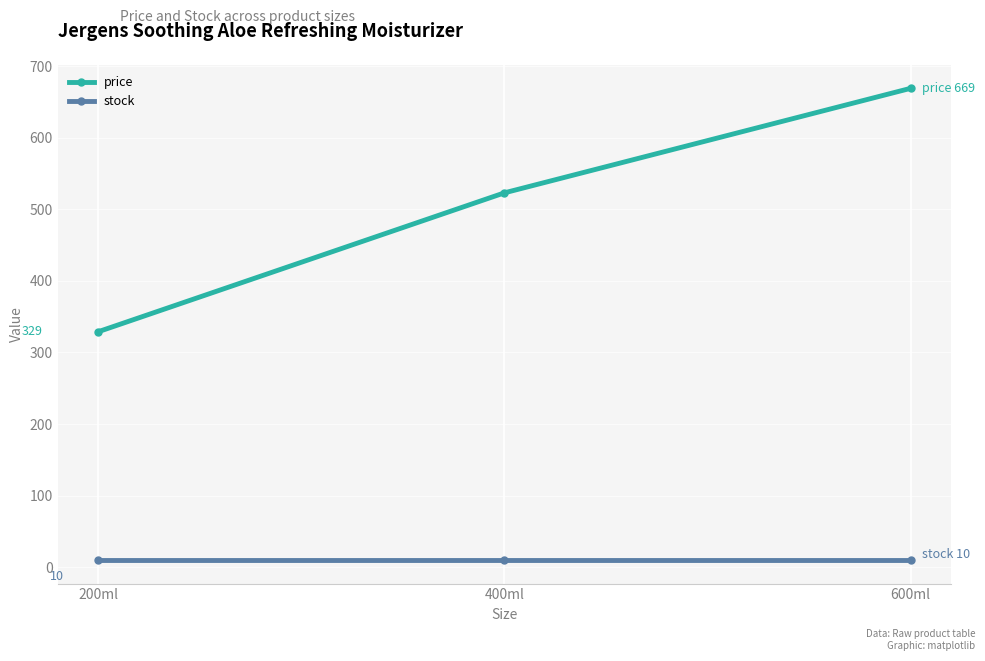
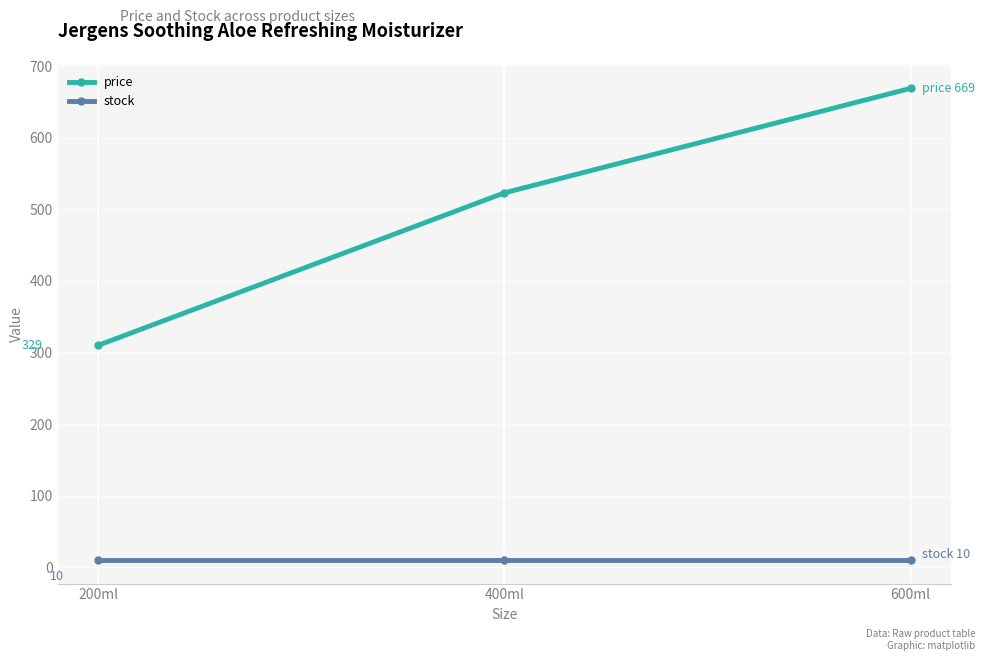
  {
    "price": {
-     "200ml": 330,
+     "200ml": 310,
      "400ml": 520
    },
    "stock": {
      "600ml": 10
    }
  }
